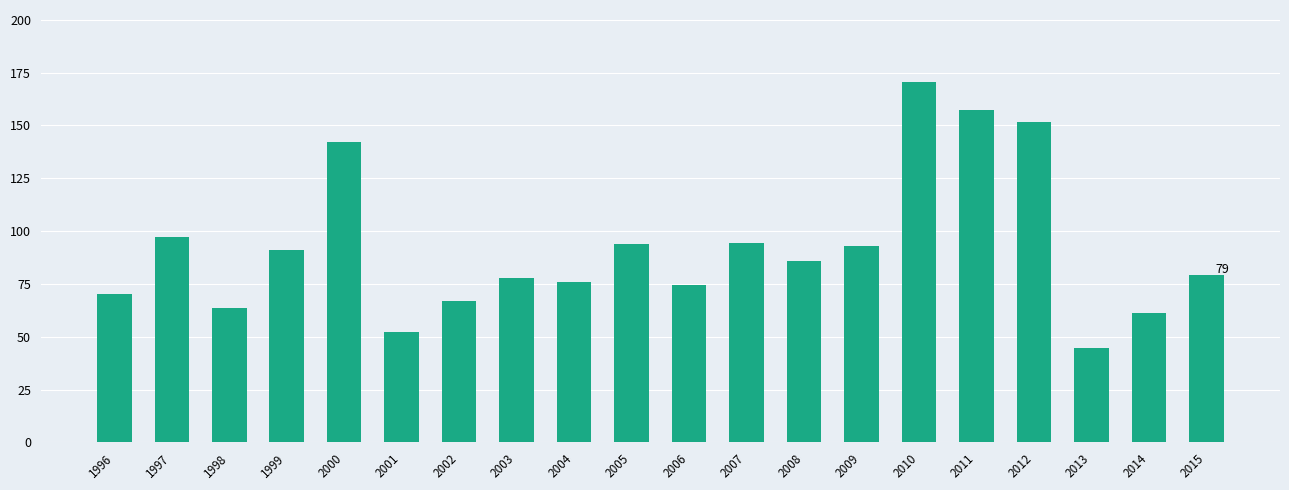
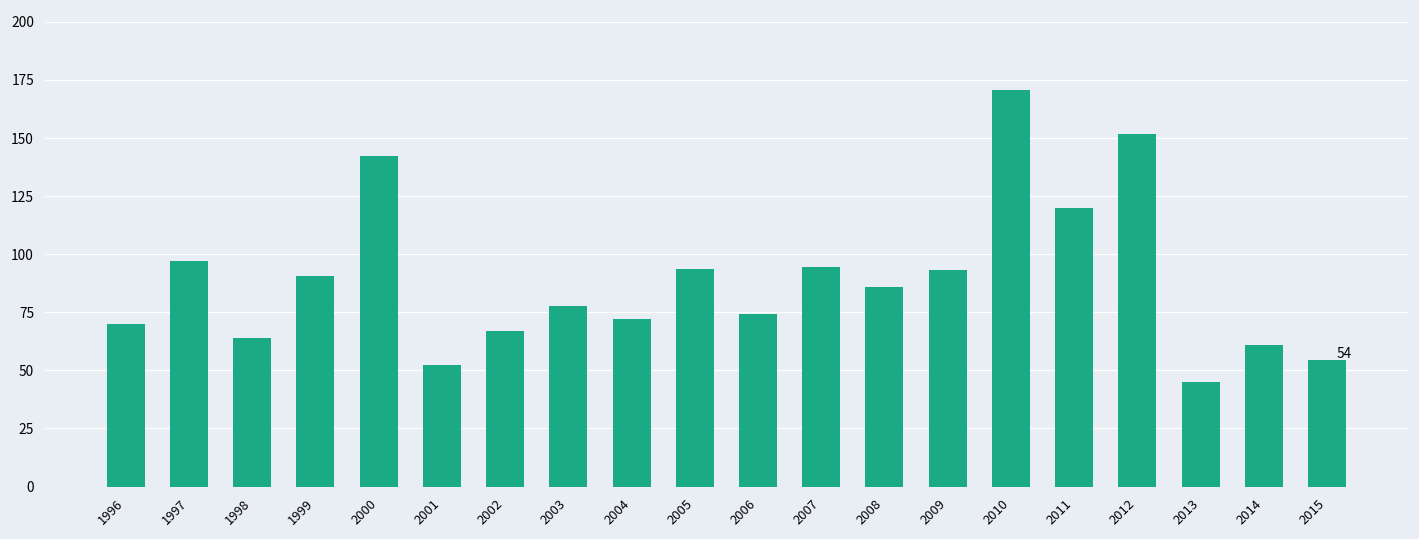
  {
-   "2004": 76,
-   "2011": 158,
-   "2015": 79
+   "2004": 72,
+   "2011": 120,
+   "2015": 54
  }
